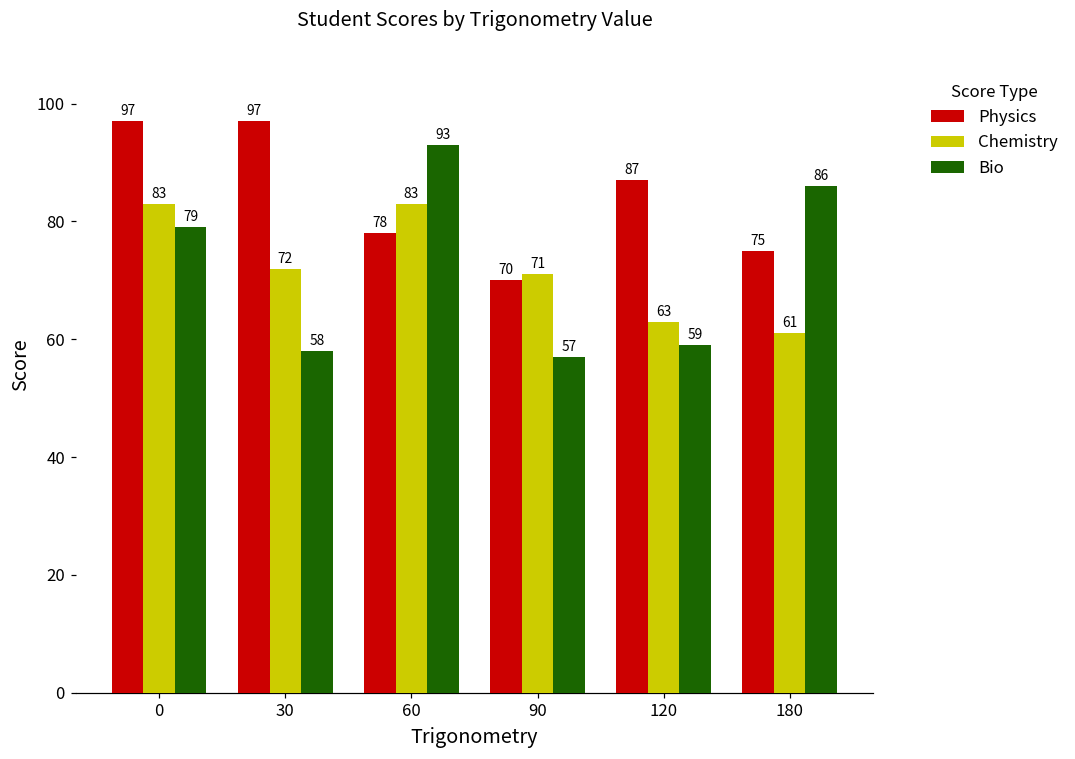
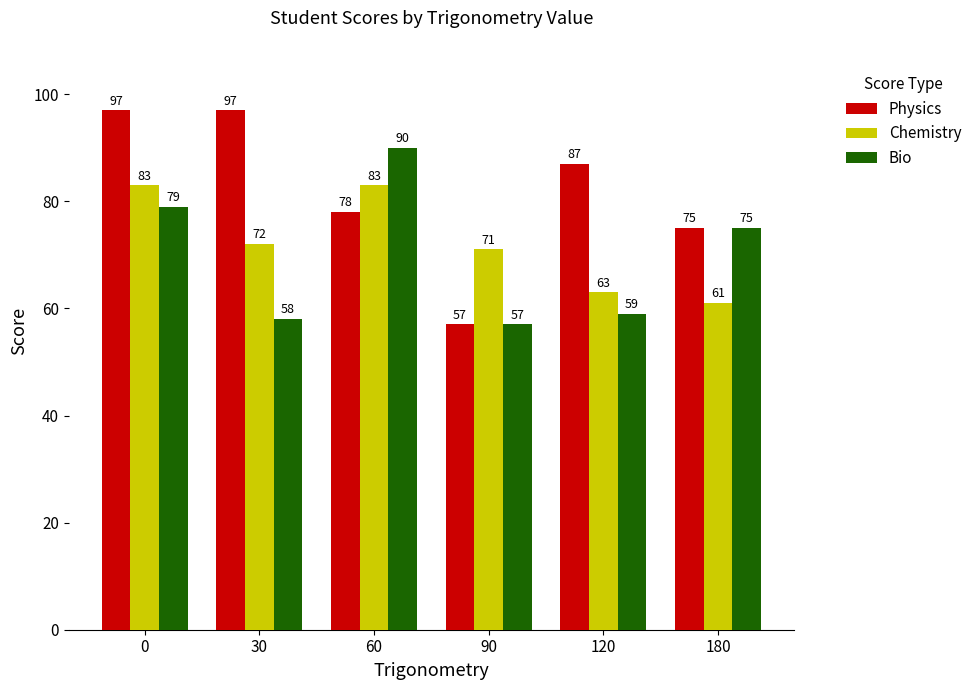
  {
    "Physics": {
      "0": 97,
      "30": 97,
      "60": 78,
-     "90": 70,
+     "90": 57,
      "120": 87,
      "180": 75
    },
    "Chemistry": {
      "0": 83,
      "30": 72,
      "60": 83,
      "90": 71,
      "120": 63,
      "180": 61
    },
    "Bio": {
      "0": 79,
      "30": 58,
-     "60": 93,
+     "60": 90,
      "90": 57,
      "120": 59,
-     "180": 86
+     "180": 75
    }
  }
